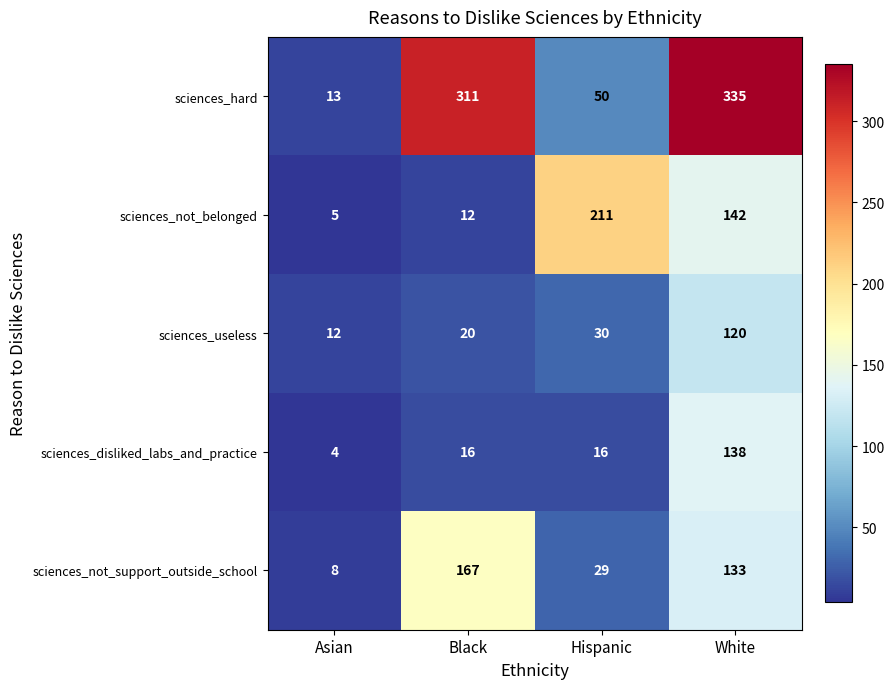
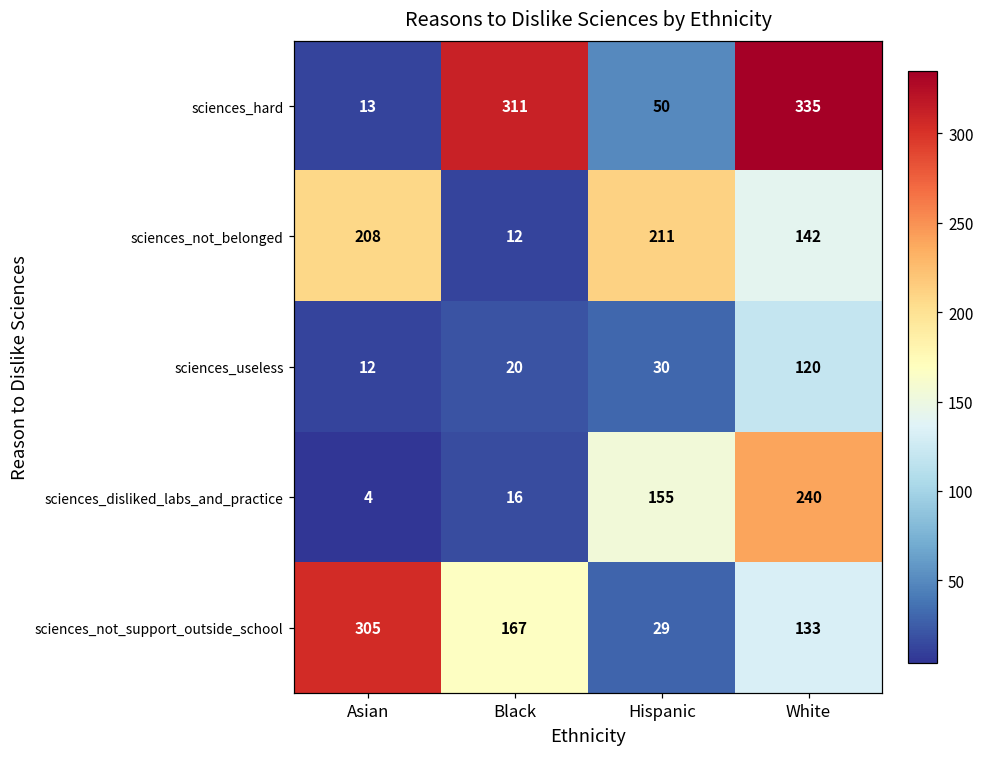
  {
    "sciences_hard": {
      "Asian": 13,
      "Black": 311,
      "Hispanic": 50,
      "White": 335
    },
    "sciences_not_belonged": {
-     "Asian": 5,
+     "Asian": 208,
      "Black": 12,
      "Hispanic": 211,
      "White": 142
    },
    "sciences_useless": {
      "Asian": 12,
      "Black": 20,
      "Hispanic": 30,
      "White": 120
    },
    "sciences_disliked_labs_and_practice": {
      "Asian": 4,
      "Black": 16,
-     "Hispanic": 16,
-     "White": 138
+     "Hispanic": 155,
+     "White": 240
    },
    "sciences_not_support_outside_school": {
-     "Asian": 8,
+     "Asian": 305,
      "Black": 167,
      "Hispanic": 29,
      "White": 133
    }
  }
